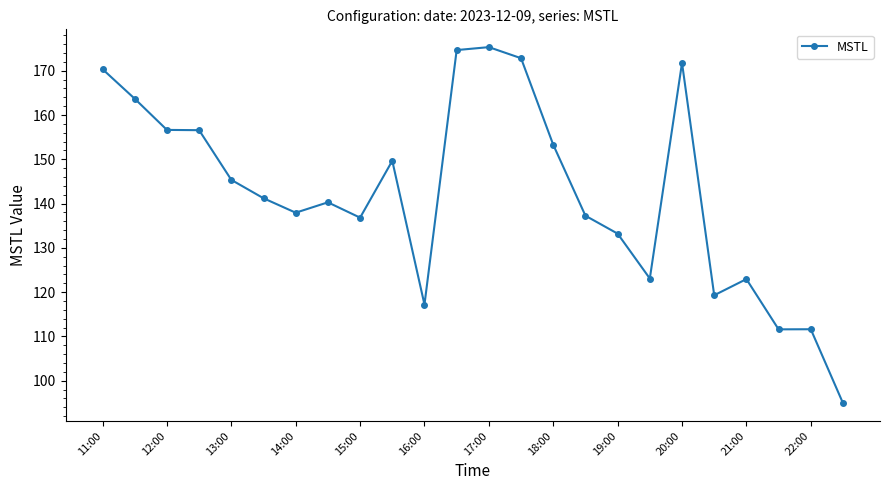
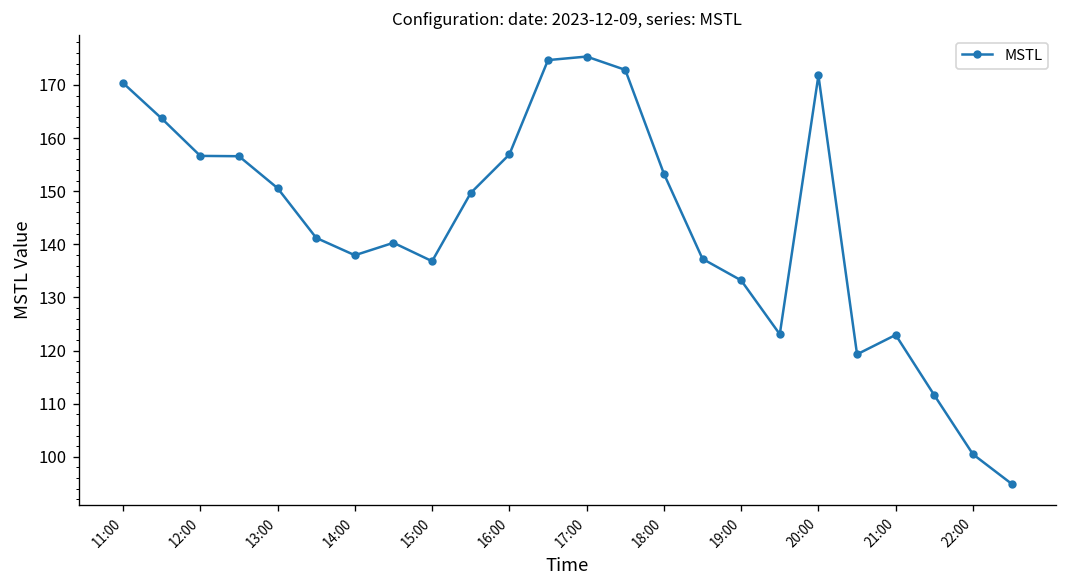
  {
    "11:00": 170,
    "12:00": 157,
-   "13:00": 145,
+   "13:00": 151,
    "14:00": 138,
    "15:00": 137,
-   "16:00": 117,
+   "16:00": 157,
    "17:00": 175,
    "18:00": 153,
    "19:00": 133,
    "20:00": 172,
    "21:00": 123,
-   "22:00": 112
+   "22:00": 100
  }
